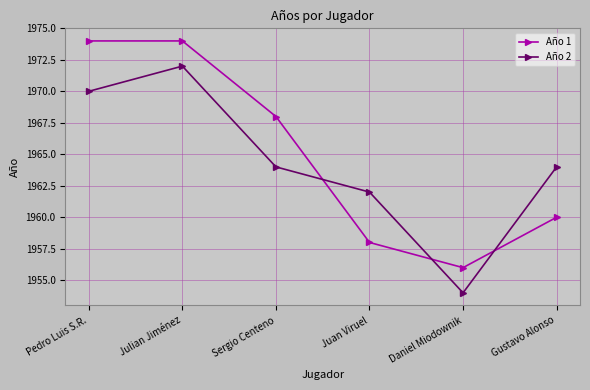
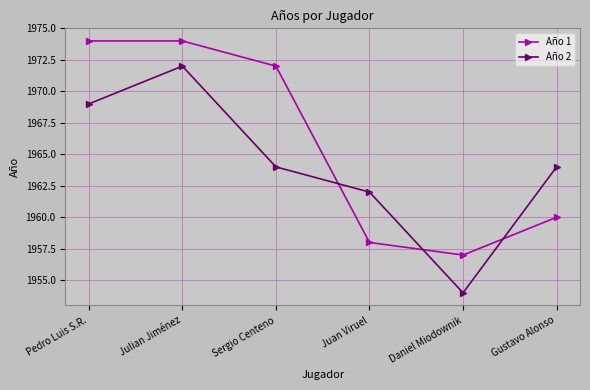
  {
    "Año 1": {
      "Pedro Luis S.R.": 1974,
      "Julian Jiménez": 1974,
-     "Sergio Centeno": 1968,
+     "Sergio Centeno": 1972,
      "Juan Viruel": 1958,
-     "Daniel Miodownik": 1956,
+     "Daniel Miodownik": 1957,
      "Gustavo Alonso": 1960
    },
    "Año 2": {
-     "Pedro Luis S.R.": 1970,
+     "Pedro Luis S.R.": 1969,
      "Julian Jiménez": 1972,
      "Sergio Centeno": 1964,
      "Juan Viruel": 1962,
      "Daniel Miodownik": 1954,
      "Gustavo Alonso": 1964
    }
  }
